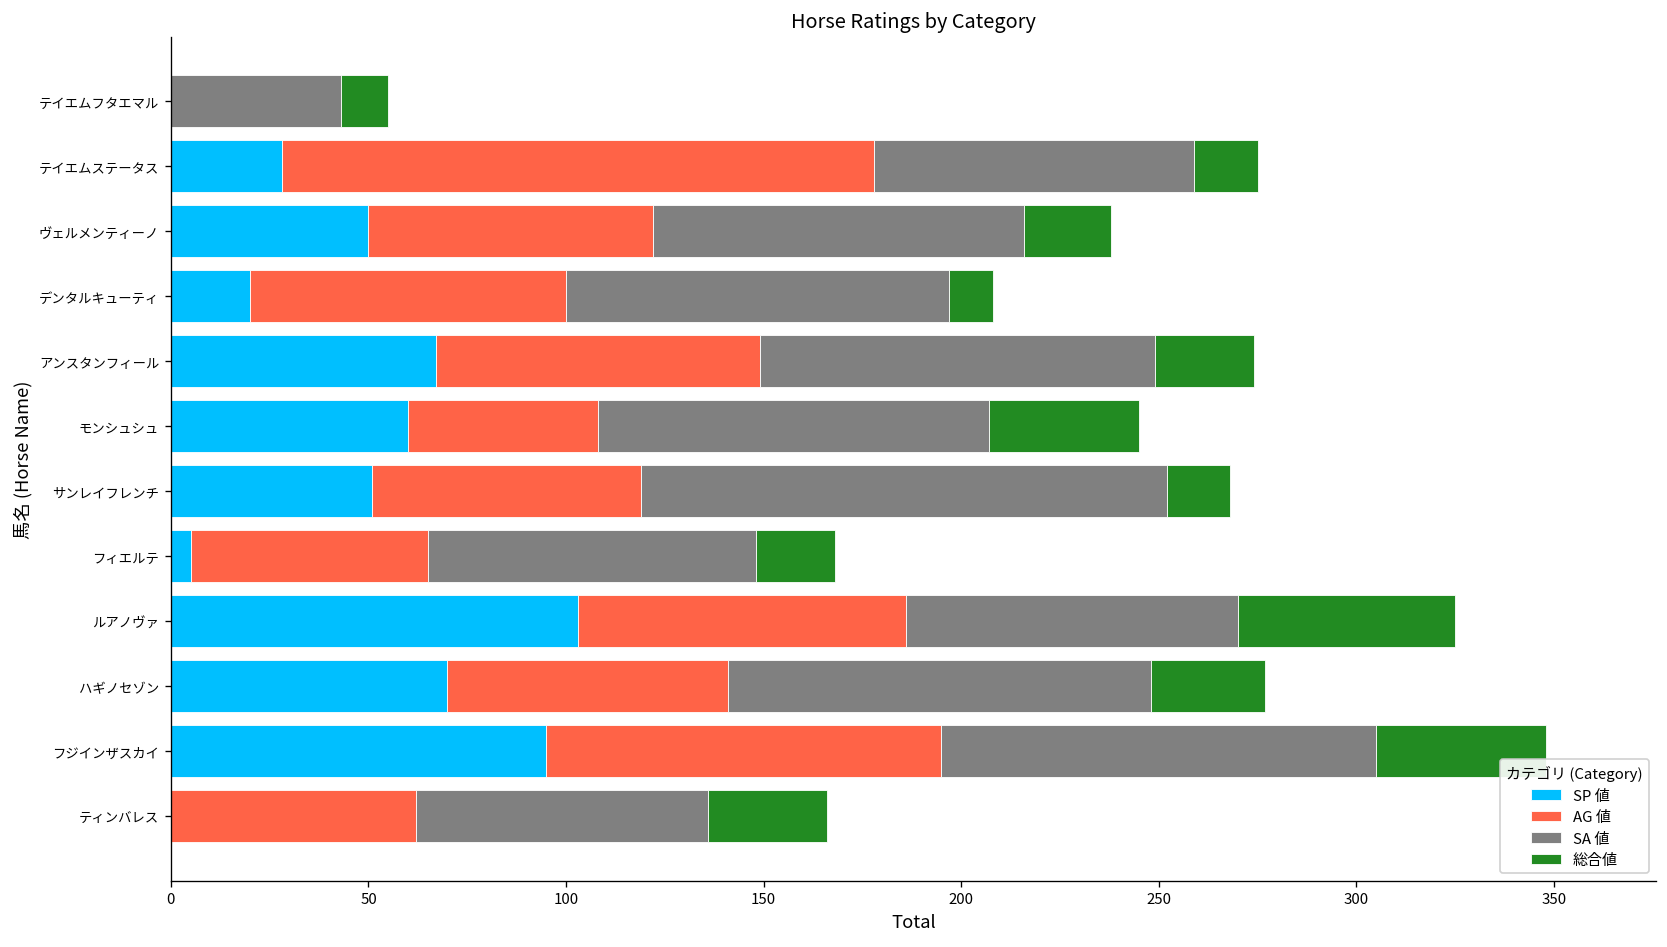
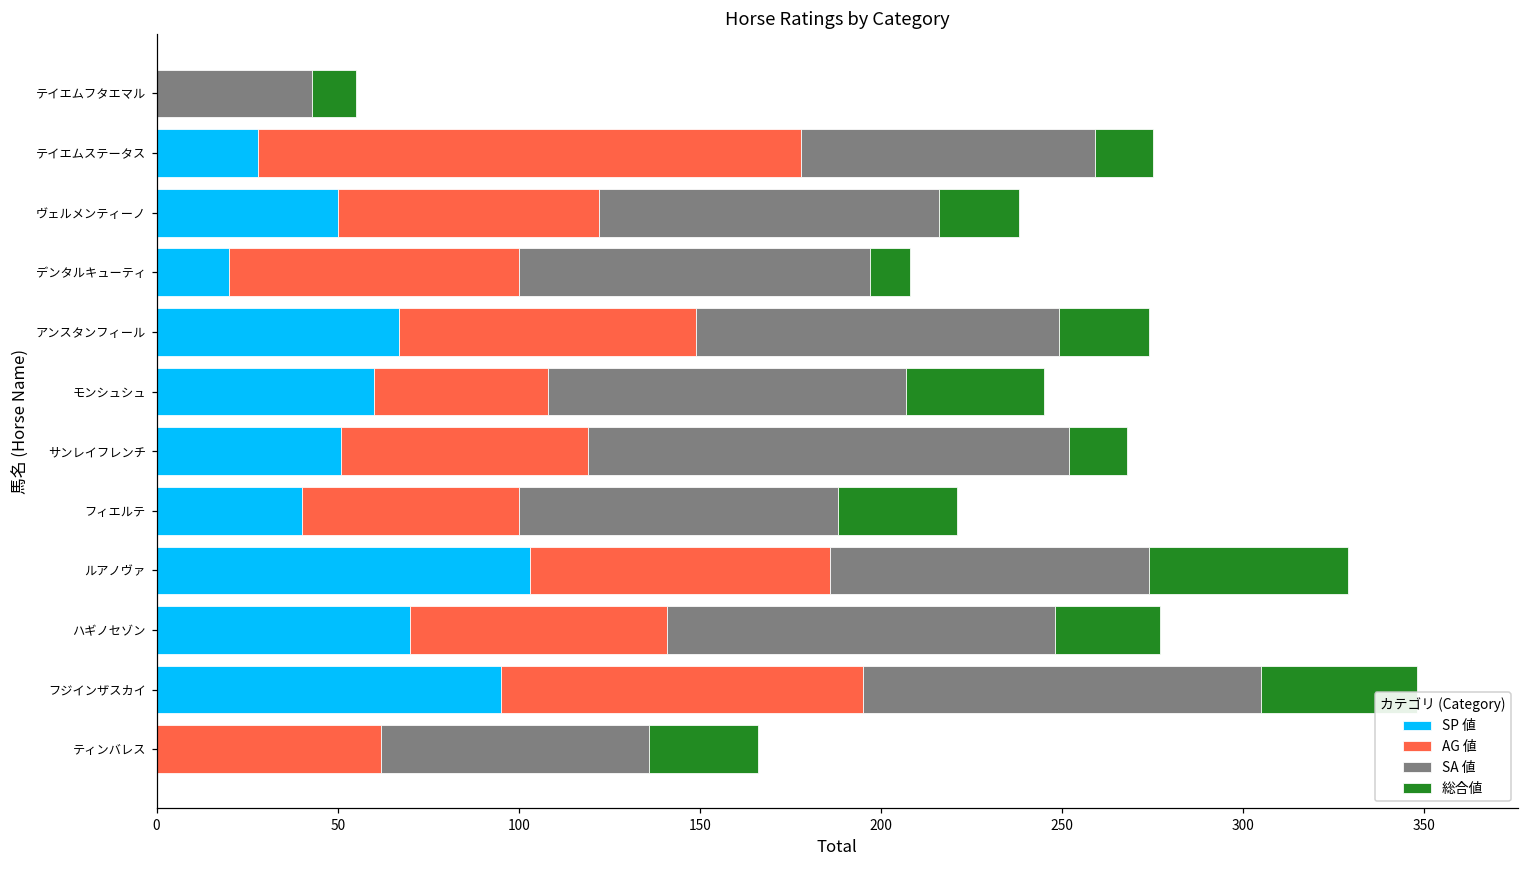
  {
    "SP 値": {
      "テイエムフタエマル": 0,
      "テイエムステータス": 28,
      "ヴェルメンティーノ": 50,
      "デンタルキューティ": 20,
      "アンスタンフィール": 67,
      "モンシュシュ": 60,
      "サンレイフレンチ": 51,
-     "フィエルテ": 5,
+     "フィエルテ": 40,
      "ルアノヴァ": 103,
      "ハギノセゾン": 70,
      "フジインザスカイ": 95,
      "ティンバレス": 0
    },
    "AG 値": {
      "テイエムフタエマル": 0,
      "テイエムステータス": 150,
      "ヴェルメンティーノ": 72,
      "デンタルキューティ": 80,
      "アンスタンフィール": 82,
      "モンシュシュ": 48,
      "サンレイフレンチ": 68,
      "フィエルテ": 60,
      "ルアノヴァ": 83,
      "ハギノセゾン": 71,
      "フジインザスカイ": 100,
      "ティンバレス": 62
    },
    "SA 値": {
      "テイエムフタエマル": 43,
      "テイエムステータス": 81,
      "ヴェルメンティーノ": 94,
      "デンタルキューティ": 97,
      "アンスタンフィール": 100,
      "モンシュシュ": 99,
      "サンレイフレンチ": 133,
-     "フィエルテ": 83,
-     "ルアノヴァ": 84,
+     "フィエルテ": 88,
+     "ルアノヴァ": 88,
      "ハギノセゾン": 107,
      "フジインザスカイ": 110,
      "ティンバレス": 74
    },
    "総合値": {
      "テイエムフタエマル": 12,
      "テイエムステータス": 16,
      "ヴェルメンティーノ": 22,
      "デンタルキューティ": 11,
      "アンスタンフィール": 25,
      "モンシュシュ": 38,
      "サンレイフレンチ": 16,
-     "フィエルテ": 20,
+     "フィエルテ": 33,
      "ルアノヴァ": 55,
      "ハギノセゾン": 29,
      "フジインザスカイ": 43,
      "ティンバレス": 30
    }
  }
